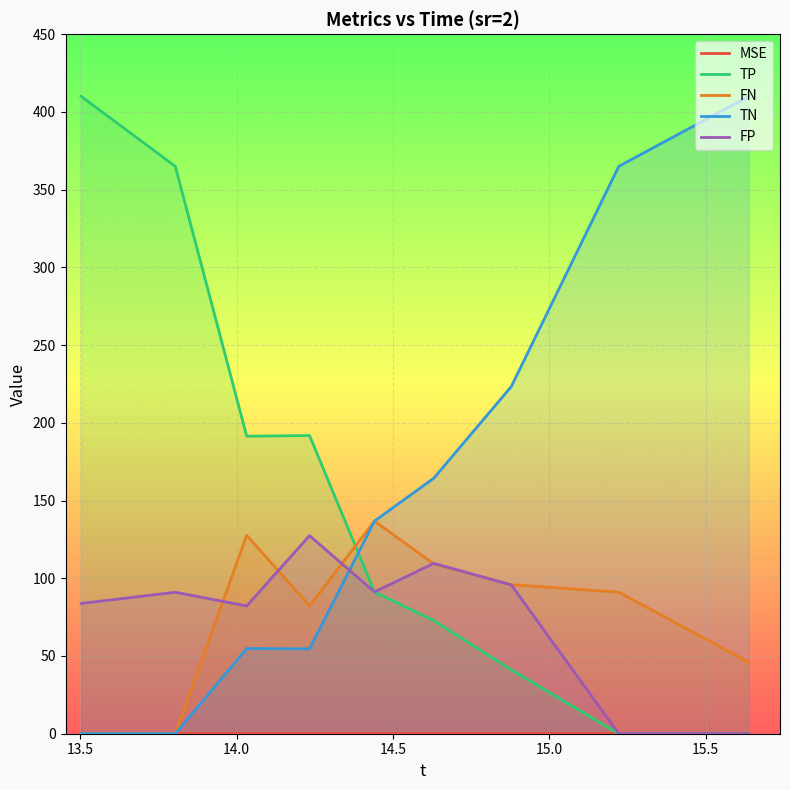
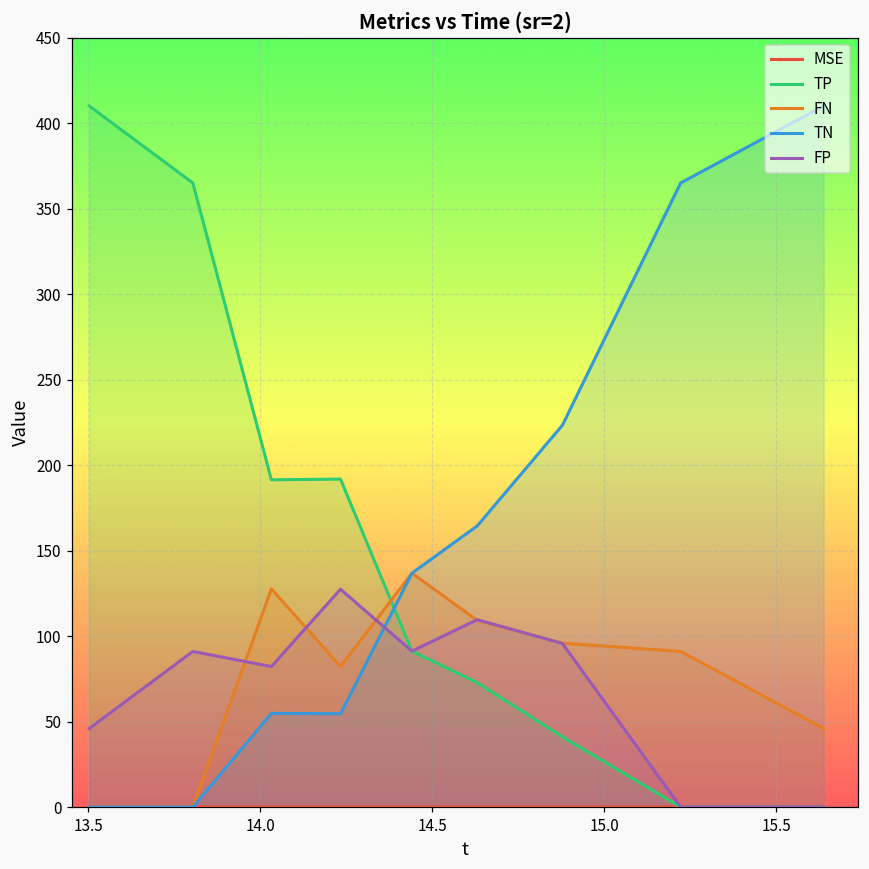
  {
    "TP": {
      "13.5": 410
    },
    "FP": {
-     "13.5": 84
+     "13.5": 46
    }
  }
